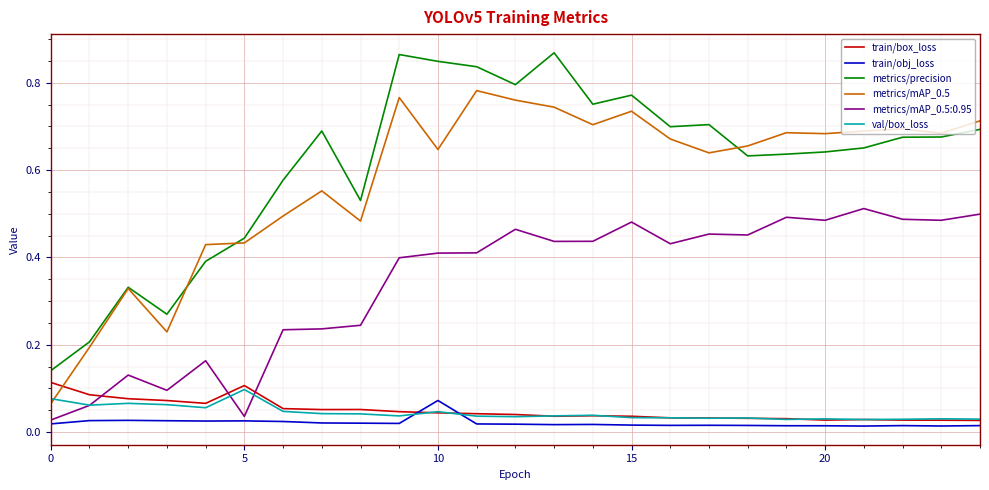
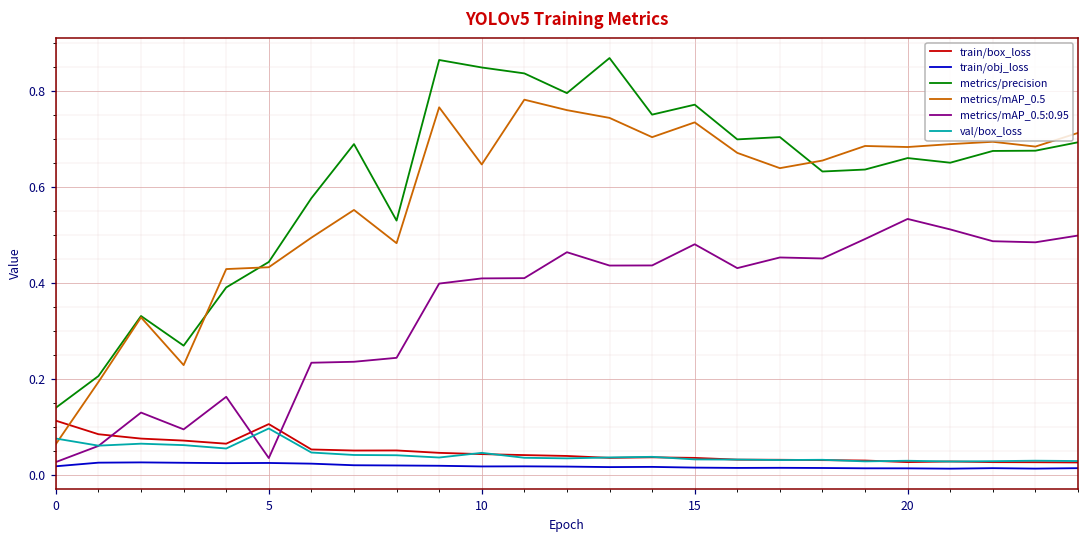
  {
    "train/box_loss": {
      "0": 0.11,
      "5": 0.11
    },
    "train/obj_loss": {
      "0": 0.02,
      "5": 0.03,
-     "10": 0.07,
+     "10": 0.02,
      "15": 0.02,
      "20": 0.01
    },
    "metrics/precision": {
      "0": 0.14,
      "5": 0.44,
      "10": 0.85,
      "15": 0.77,
-     "20": 0.64
+     "20": 0.66
    },
    "metrics/mAP_0.5": {
      "0": 0.06,
      "5": 0.43,
      "10": 0.65,
      "15": 0.73,
      "20": 0.68
    },
    "metrics/mAP_0.5:0.95": {
      "0": 0.03,
      "5": 0.04,
      "10": 0.41,
      "15": 0.48,
-     "20": 0.49
+     "20": 0.53
    },
    "val/box_loss": {
      "0": 0.08,
      "5": 0.10
    }
  }
